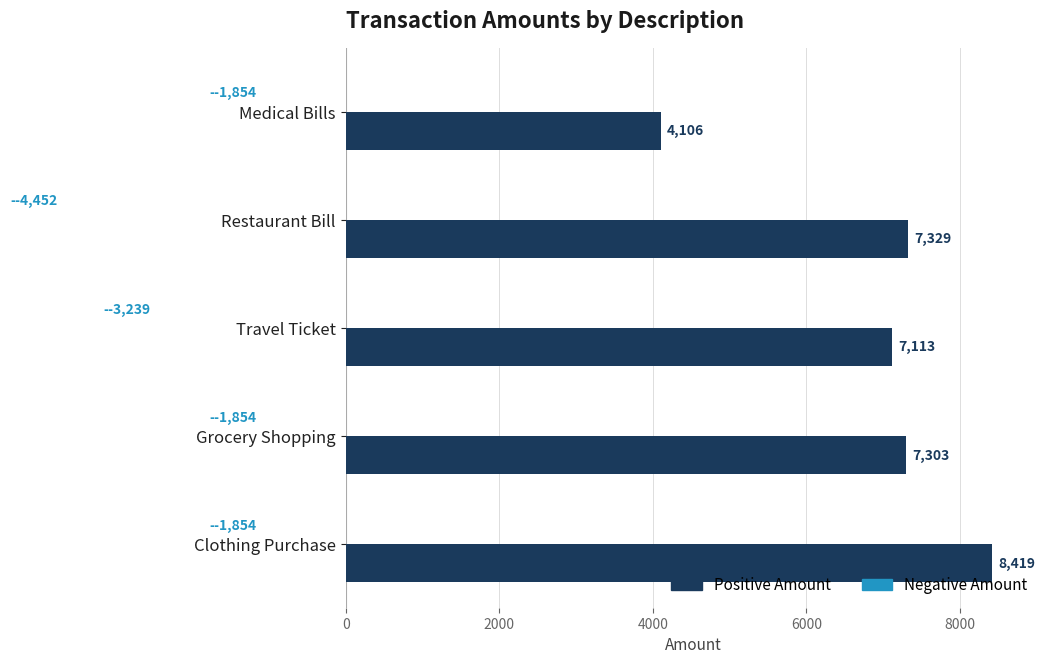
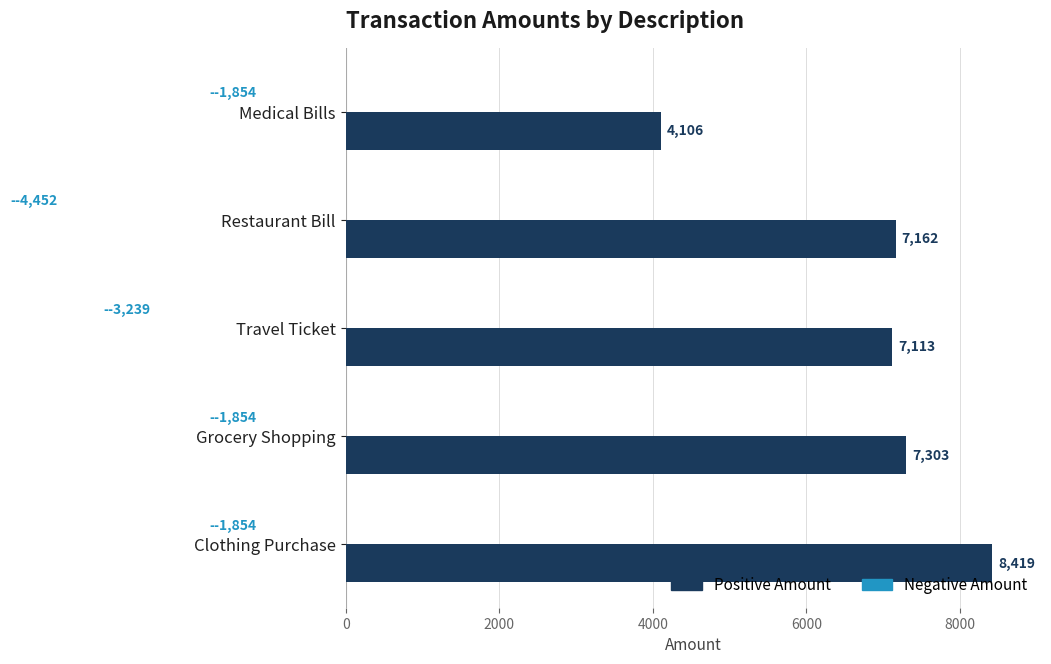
  {
    "Positive Amount": {
      "Medical Bills": "4,106",
-     "Restaurant Bill": "7,329",
+     "Restaurant Bill": "7,162",
      "Travel Ticket": "7,113",
      "Grocery Shopping": "7,303",
      "Clothing Purchase": "8,419"
    }
  }
